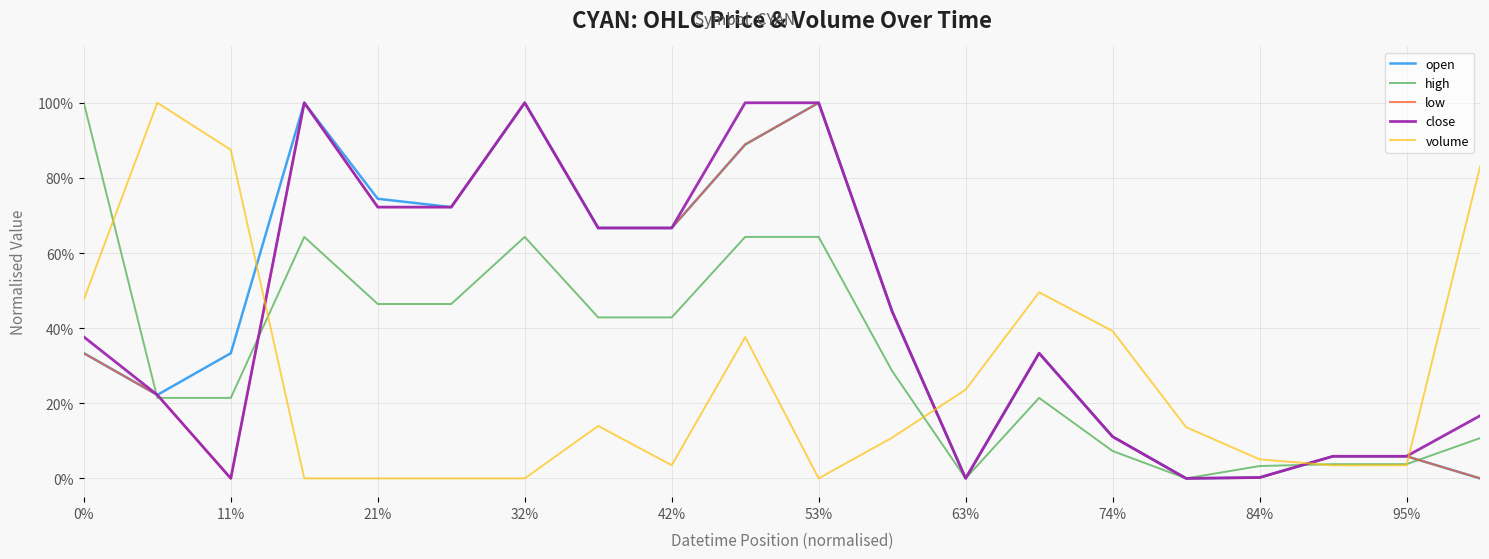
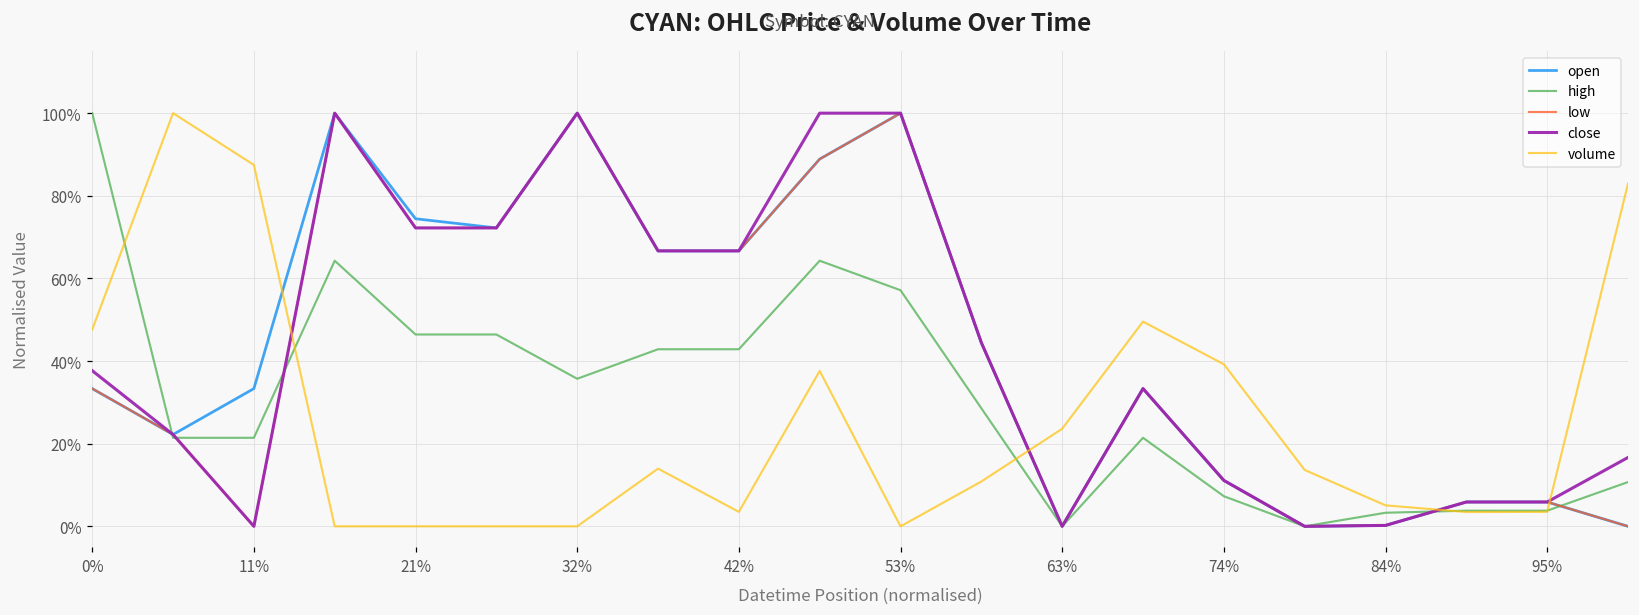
  {
    "open": {
      "11%": "33%",
      "21%": "74%"
    },
    "high": {
      "0%": "100%",
      "11%": "21%",
      "21%": "46%",
-     "32%": "64%",
+     "32%": "36%",
      "42%": "43%",
-     "53%": "64%",
+     "53%": "57%",
      "74%": "7%",
      "84%": "3%"
    },
    "close": {
      "0%": "38%"
    },
    "volume": {
      "0%": "48%",
      "11%": "87%",
      "21%": "0%",
      "32%": "0%",
      "42%": "3%",
      "53%": "0%",
      "63%": "24%",
      "74%": "39%",
      "84%": "5%"
    }
  }
